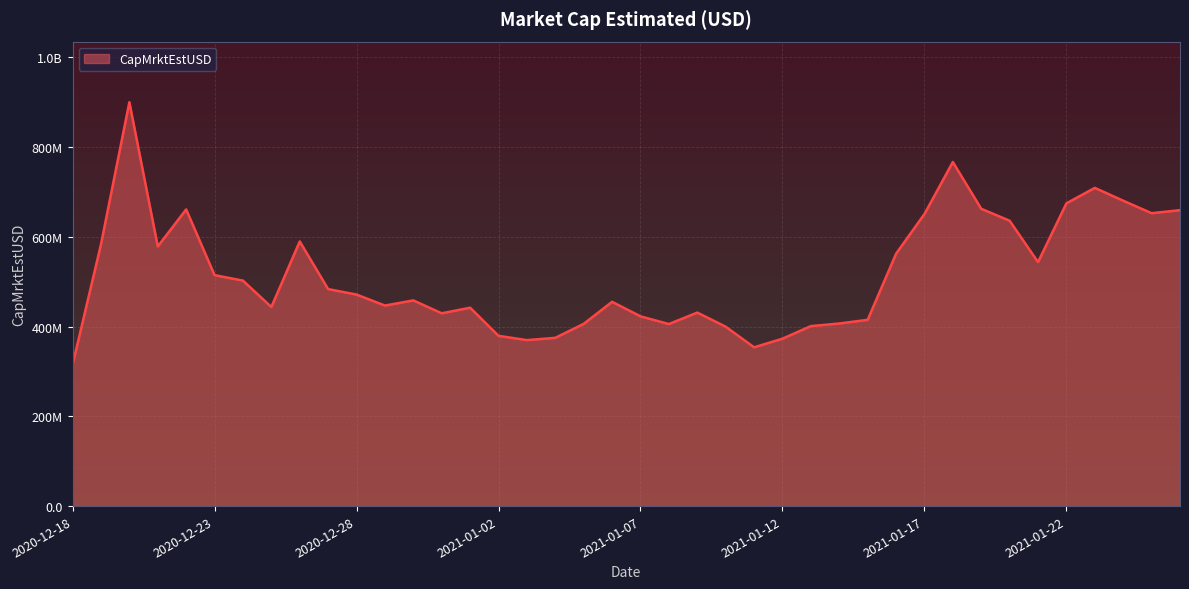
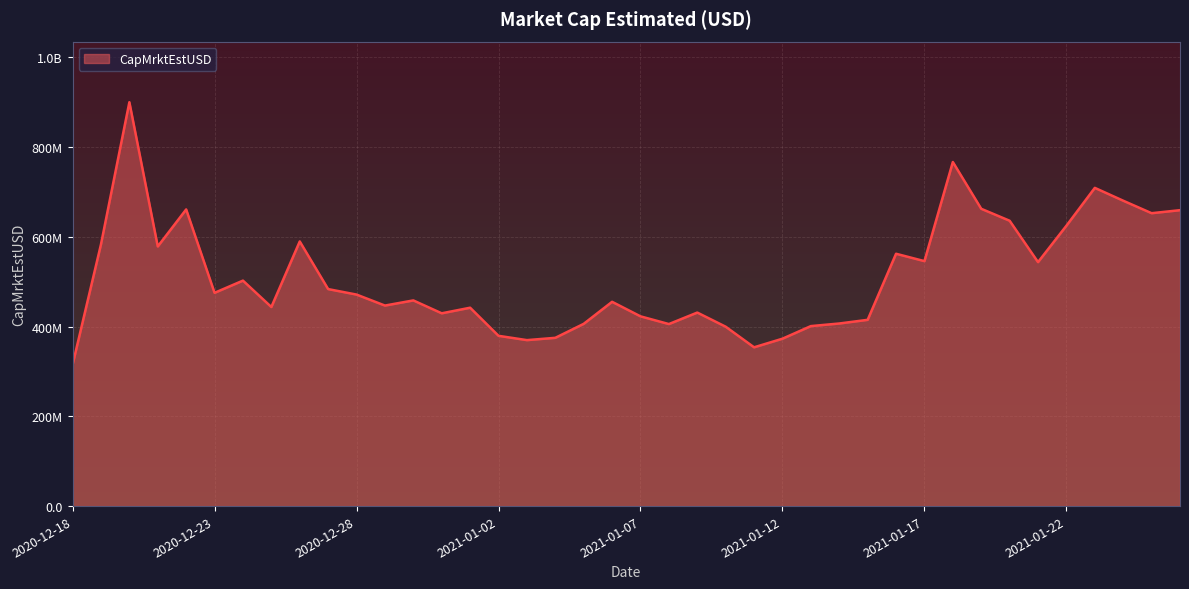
  {
    "2020-12-18": 310000000,
-   "2020-12-23": 510000000,
+   "2020-12-23": 480000000,
    "2020-12-28": 470000000,
    "2021-01-02": 380000000,
    "2021-01-07": 420000000,
    "2021-01-12": 370000000,
-   "2021-01-17": 650000000,
-   "2021-01-22": 670000000
+   "2021-01-17": 550000000,
+   "2021-01-22": 620000000
  }
